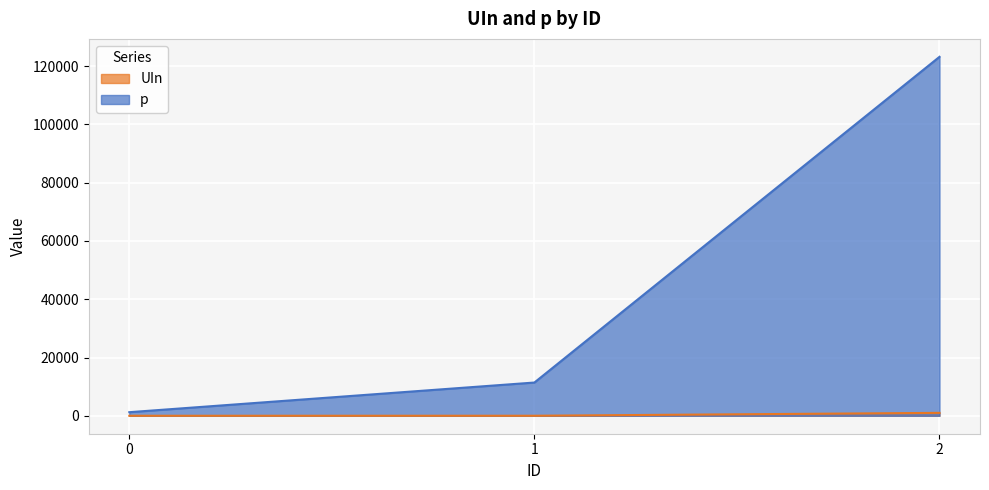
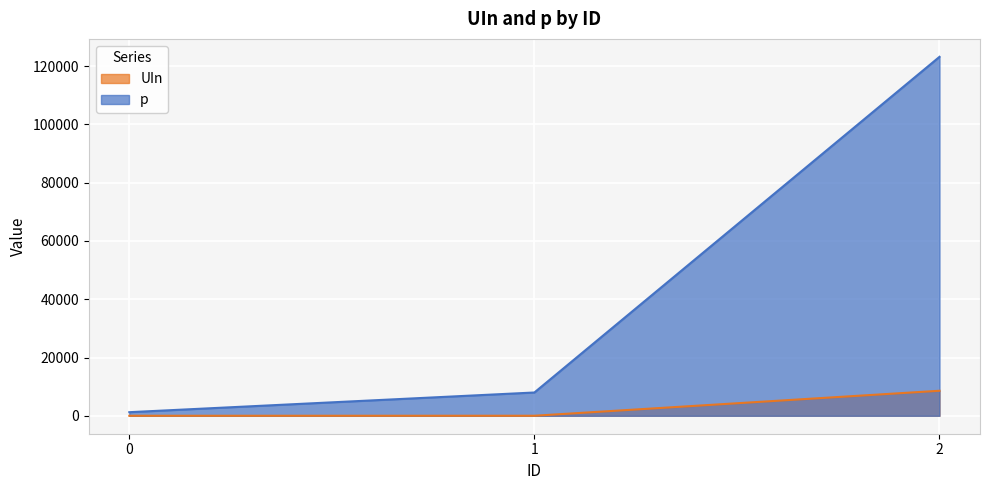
  {
    "UIn": {
      "0": 0,
      "1": 0,
-     "2": 1000
+     "2": 9000
    },
    "p": {
      "0": 1000,
-     "1": 11000,
+     "1": 8000,
      "2": 123000
    }
  }
